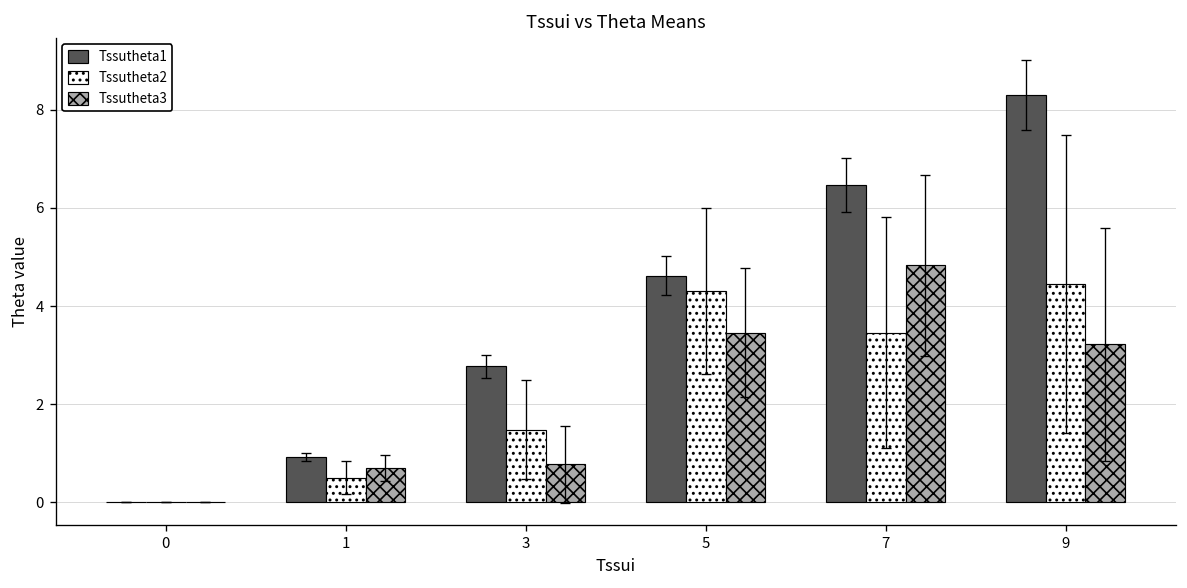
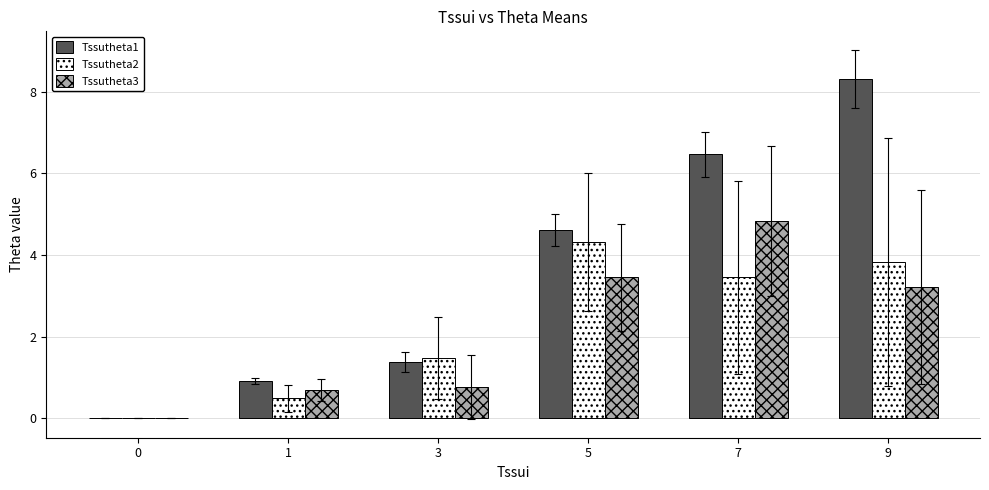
  {
    "Tssutheta1": {
      "0": 0.0,
      "1": 0.9,
-     "3": 2.8,
+     "3": 1.4,
      "5": 4.6,
      "7": 6.5,
      "9": 8.3
    },
    "Tssutheta2": {
      "0": 0.0,
      "1": 0.5,
      "3": 1.5,
      "5": 4.3,
      "7": 3.5,
-     "9": 4.4
+     "9": 3.8
    },
    "Tssutheta3": {
      "0": 0.0,
      "1": 0.7,
      "3": 0.8,
      "5": 3.5,
      "7": 4.8,
      "9": 3.2
    }
  }
